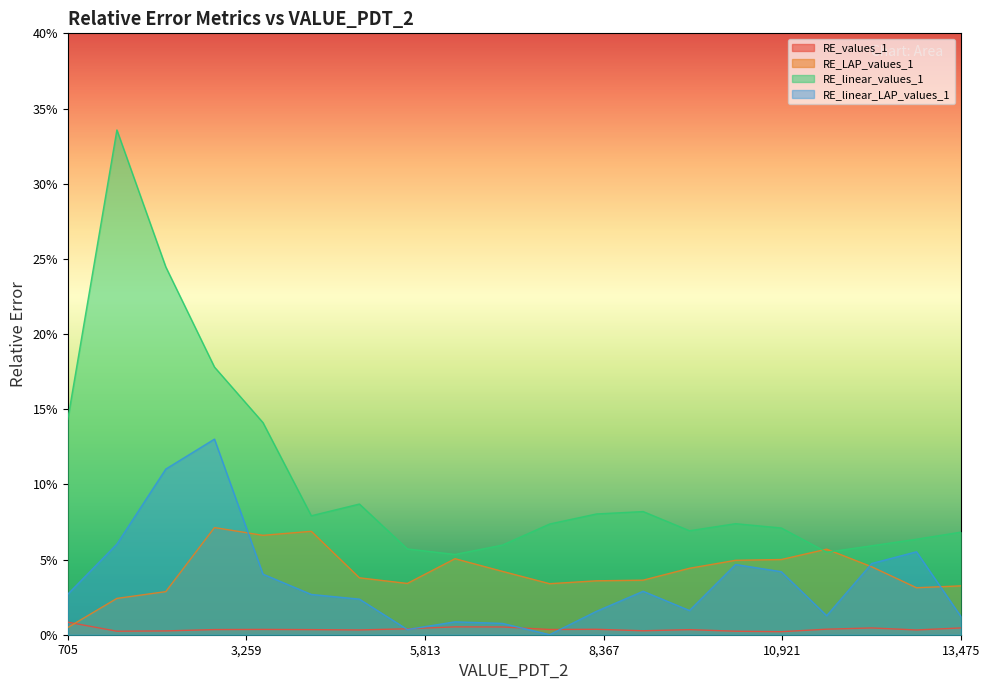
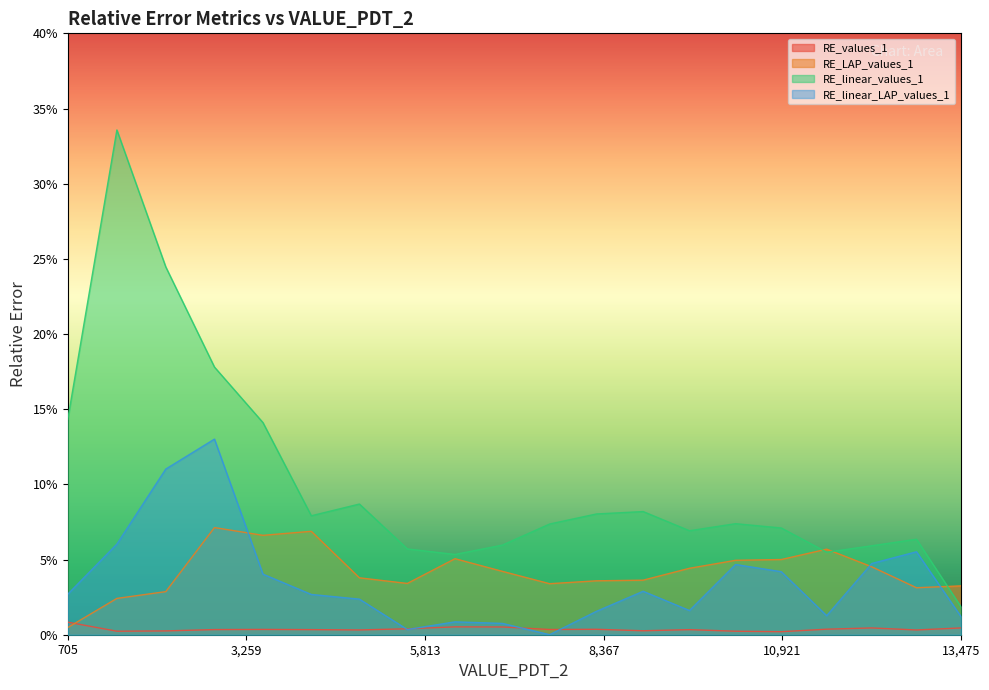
  {
    "RE_linear_values_1": {
      "705": "14.3%",
-     "13,475": "6.8%"
+     "13,475": "1.9%"
    },
    "RE_linear_LAP_values_1": {
      "705": "2.7%",
      "13,475": "1.2%"
    }
  }
